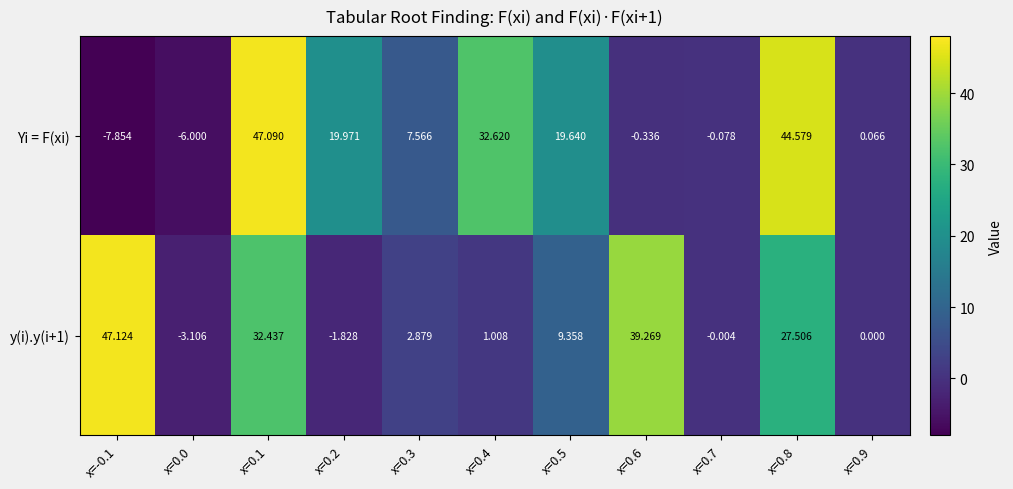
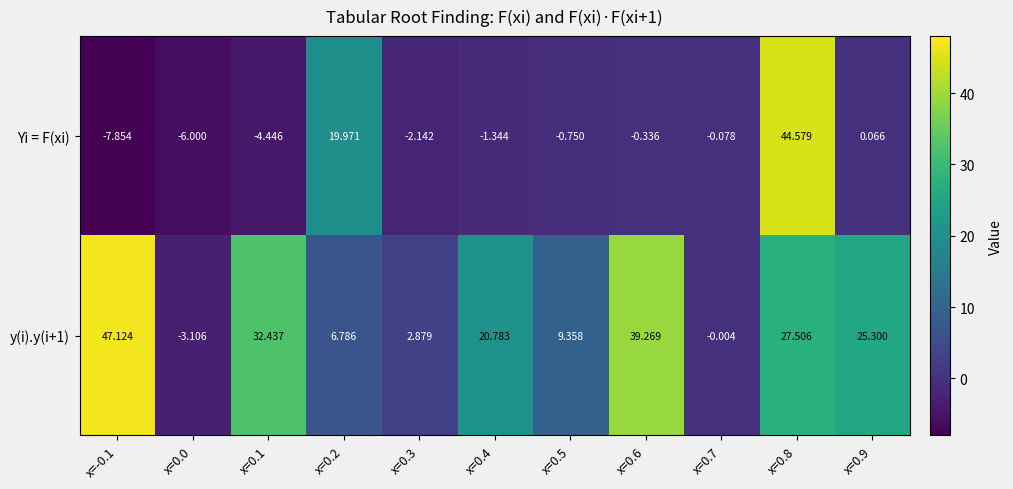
  {
    "Yi = F(xi)": {
      "x=-0.1": -7.854,
      "x=0.0": -6.000,
-     "x=0.1": 47.090,
+     "x=0.1": -4.446,
      "x=0.2": 19.971,
-     "x=0.3": 7.566,
-     "x=0.4": 32.620,
-     "x=0.5": 19.640,
+     "x=0.3": -2.142,
+     "x=0.4": -1.344,
+     "x=0.5": -0.750,
      "x=0.6": -0.336,
      "x=0.7": -0.078,
      "x=0.8": 44.579,
      "x=0.9": 0.066
    },
    "y(i).y(i+1)": {
      "x=-0.1": 47.124,
      "x=0.0": -3.106,
      "x=0.1": 32.437,
-     "x=0.2": -1.828,
+     "x=0.2": 6.786,
      "x=0.3": 2.879,
-     "x=0.4": 1.008,
+     "x=0.4": 20.783,
      "x=0.5": 9.358,
      "x=0.6": 39.269,
      "x=0.7": -0.004,
      "x=0.8": 27.506,
-     "x=0.9": 0.000
+     "x=0.9": 25.300
    }
  }
